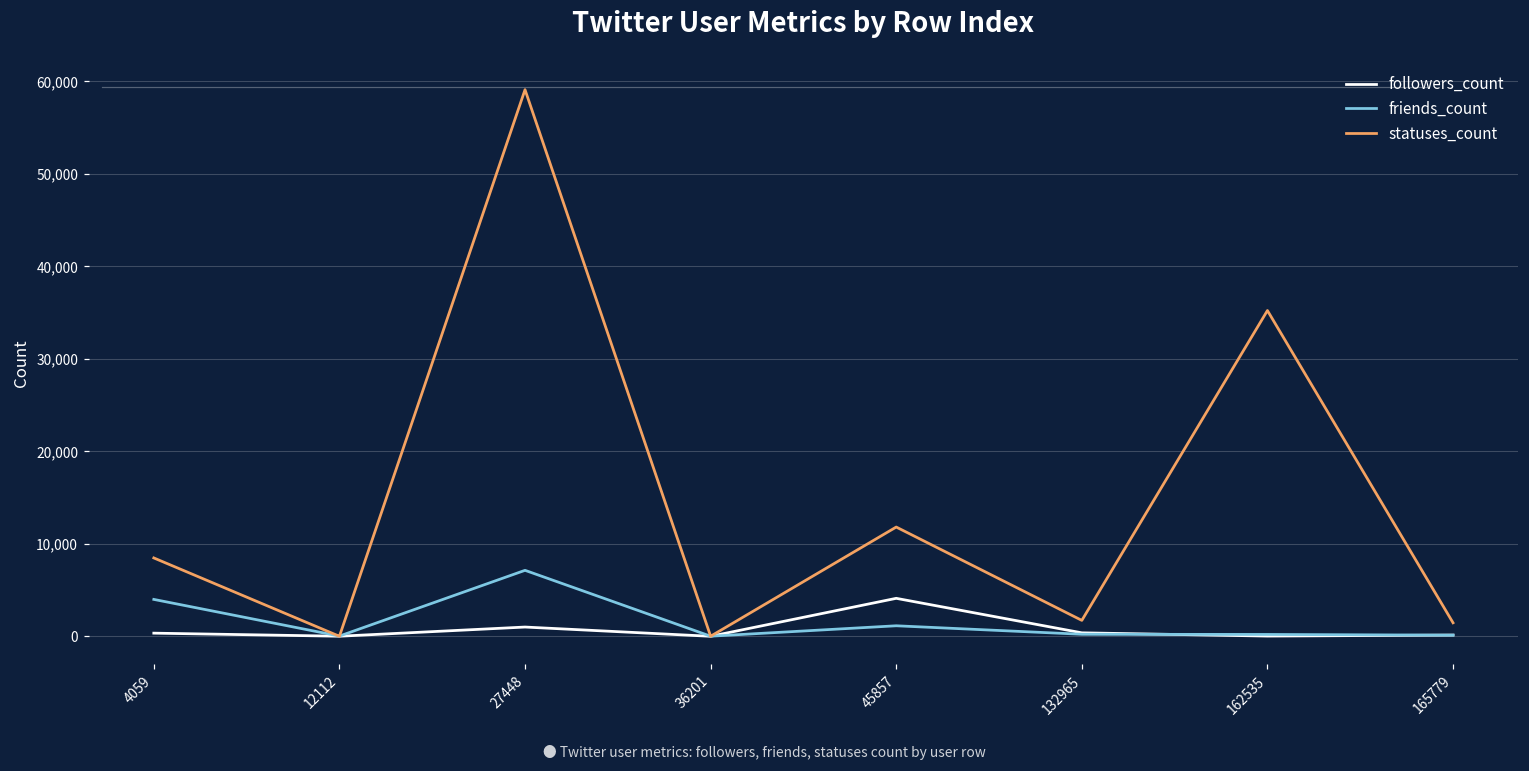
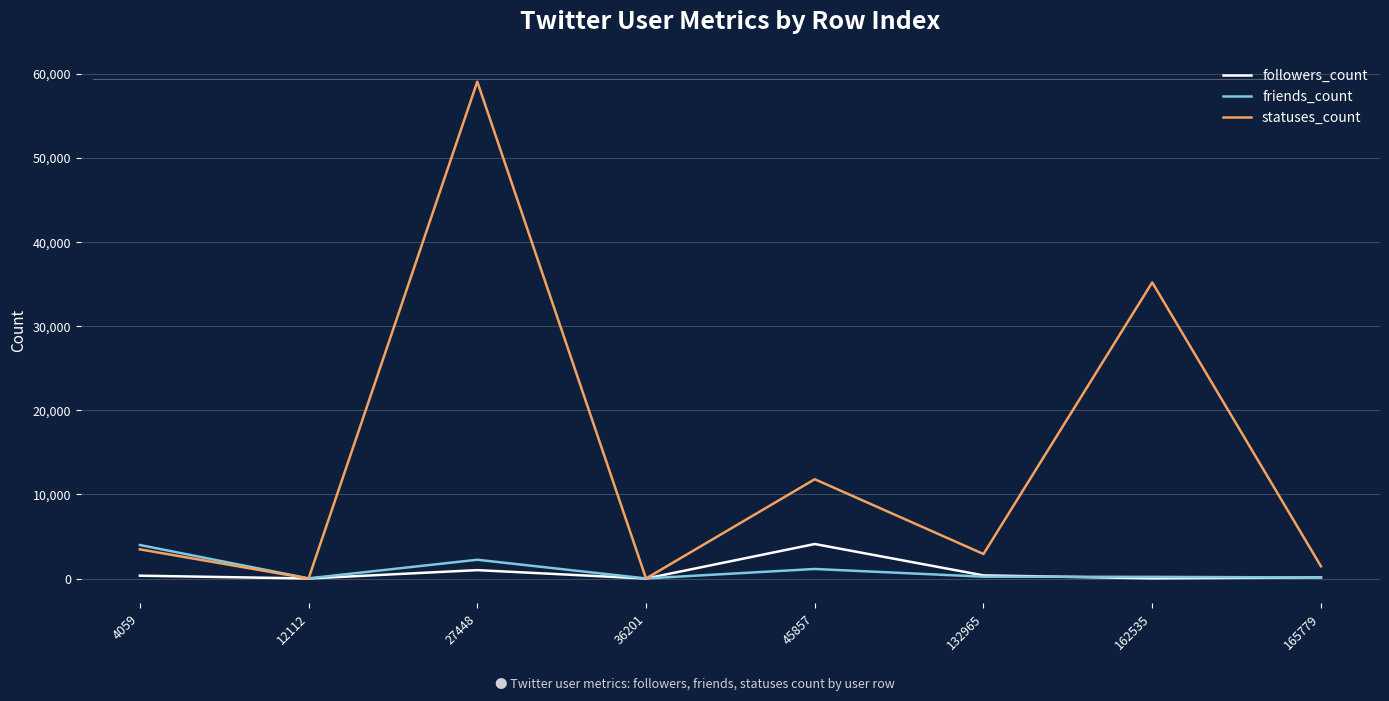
  {
    "followers_count": {
      "4059": "0",
      "27448": "1,000",
      "45857": "4,000"
    },
    "friends_count": {
      "4059": "4,000",
-     "27448": "7,000",
+     "27448": "2,000",
      "45857": "1,000"
    },
    "statuses_count": {
-     "4059": "8,000",
+     "4059": "3,000",
      "27448": "59,000",
      "45857": "12,000",
-     "132965": "2,000",
+     "132965": "3,000",
      "162535": "35,000",
      "165779": "1,000"
    }
  }
